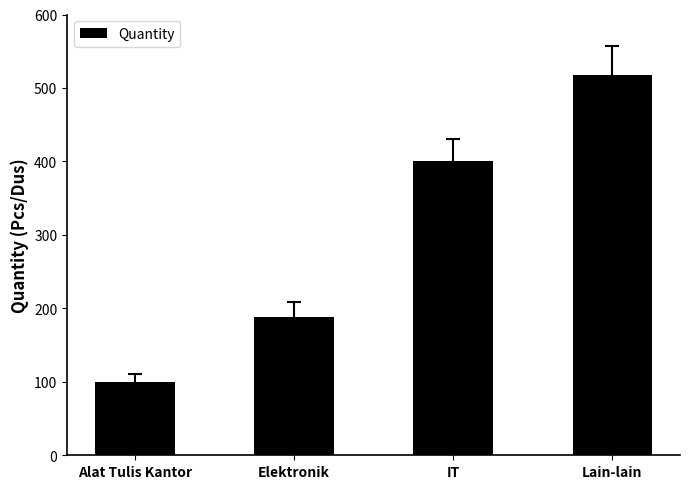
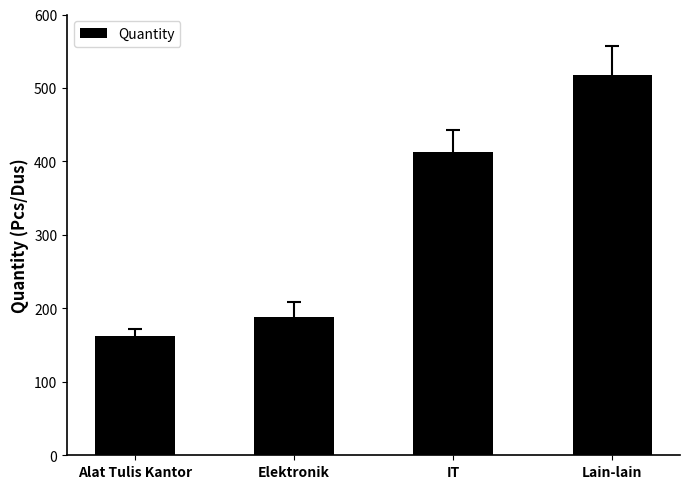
  {
    "Quantity": {
-     "Alat Tulis Kantor": 100,
+     "Alat Tulis Kantor": 160,
      "Elektronik": 190,
-     "IT": 400,
+     "IT": 410,
      "Lain-lain": 520
    }
  }
